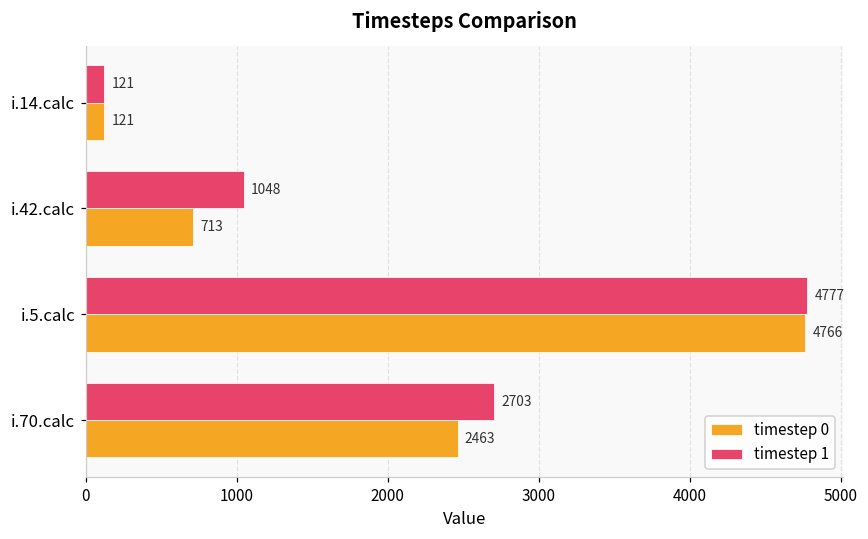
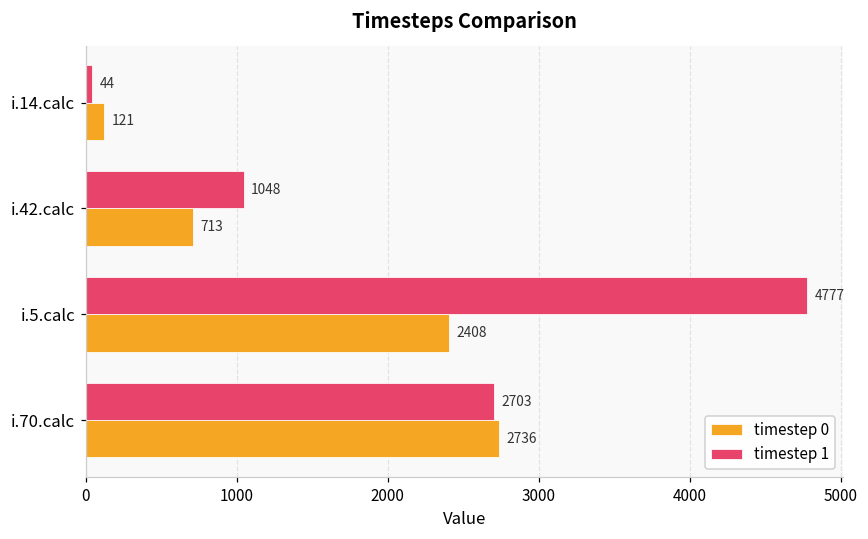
  {
    "timestep 0": {
      "i.14.calc": 121,
      "i.42.calc": 713,
-     "i.5.calc": 4766,
-     "i.70.calc": 2463
+     "i.5.calc": 2408,
+     "i.70.calc": 2736
    },
    "timestep 1": {
-     "i.14.calc": 121,
+     "i.14.calc": 44,
      "i.42.calc": 1048,
      "i.5.calc": 4777,
      "i.70.calc": 2703
    }
  }
